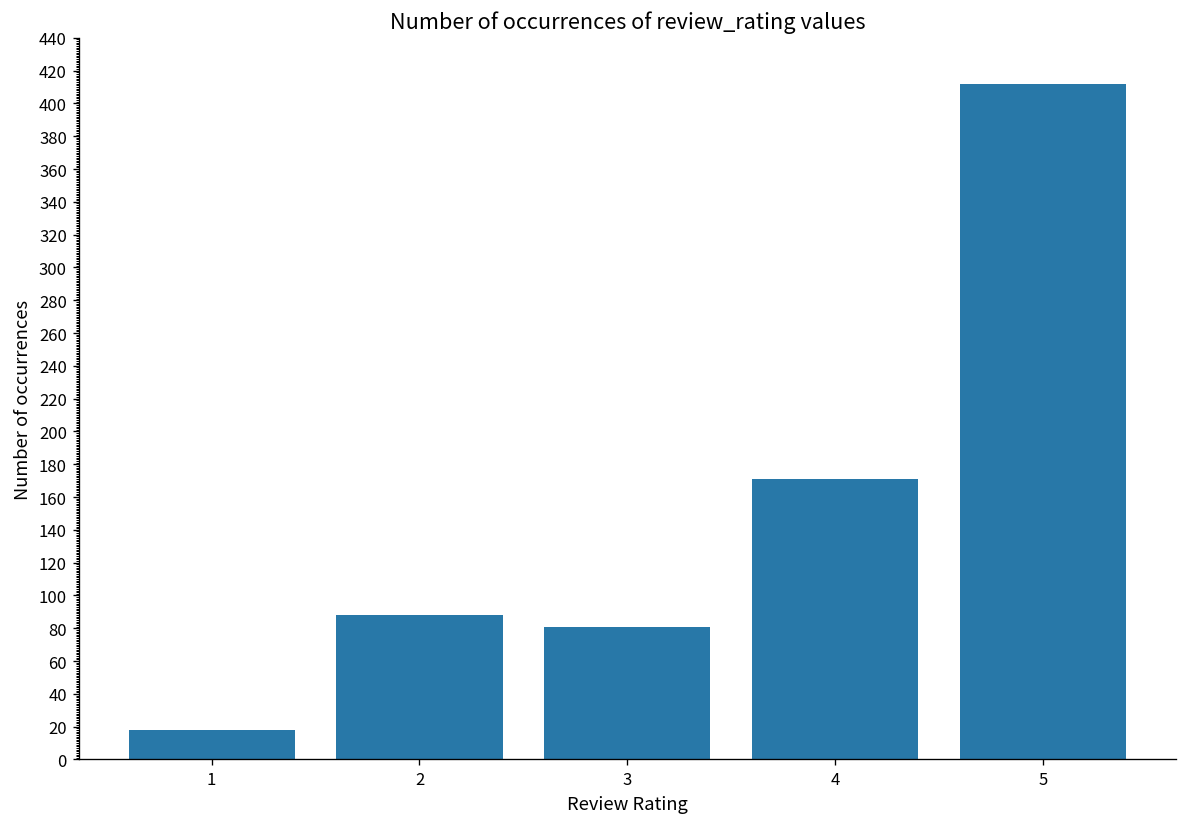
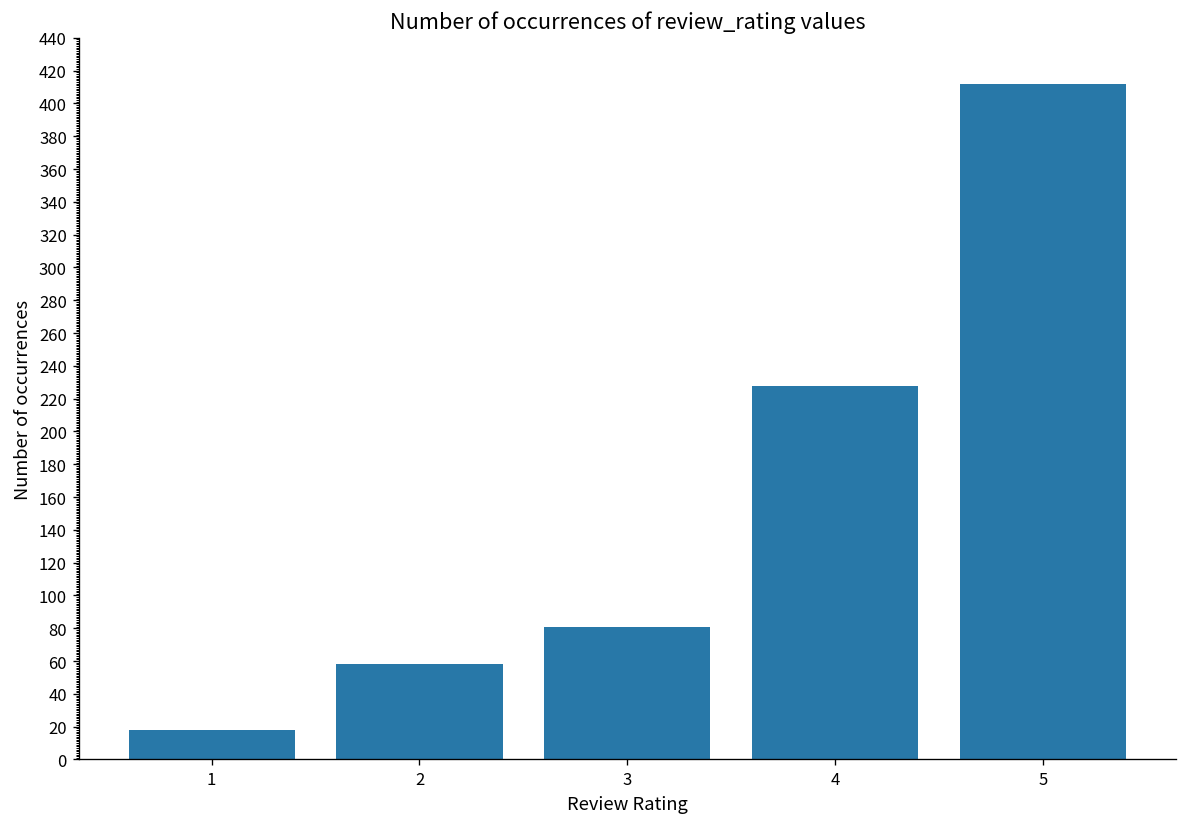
  {
    "1": 18,
-   "2": 88,
+   "2": 58,
    "3": 81,
-   "4": 171,
+   "4": 228,
    "5": 412
  }
